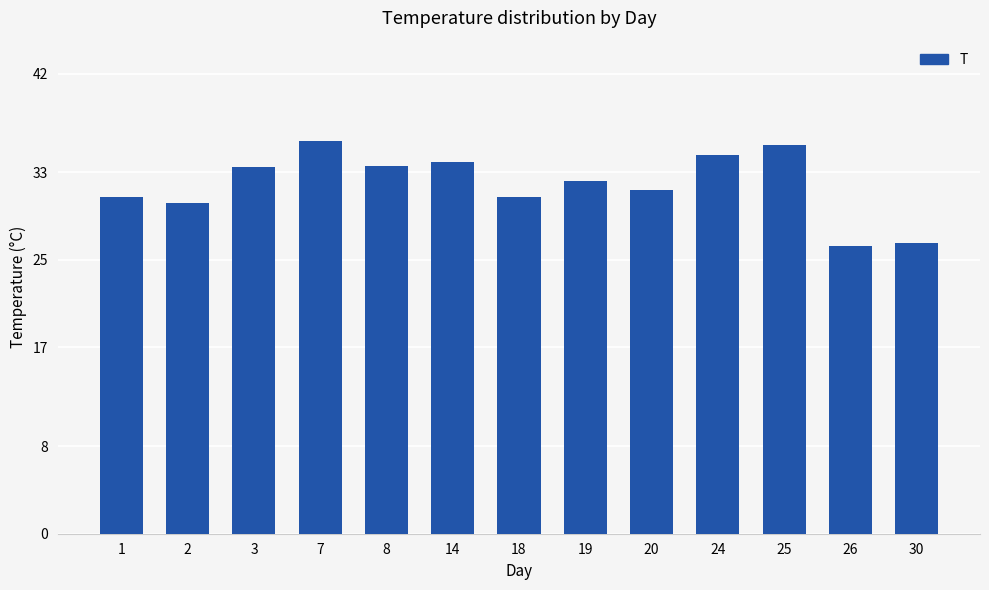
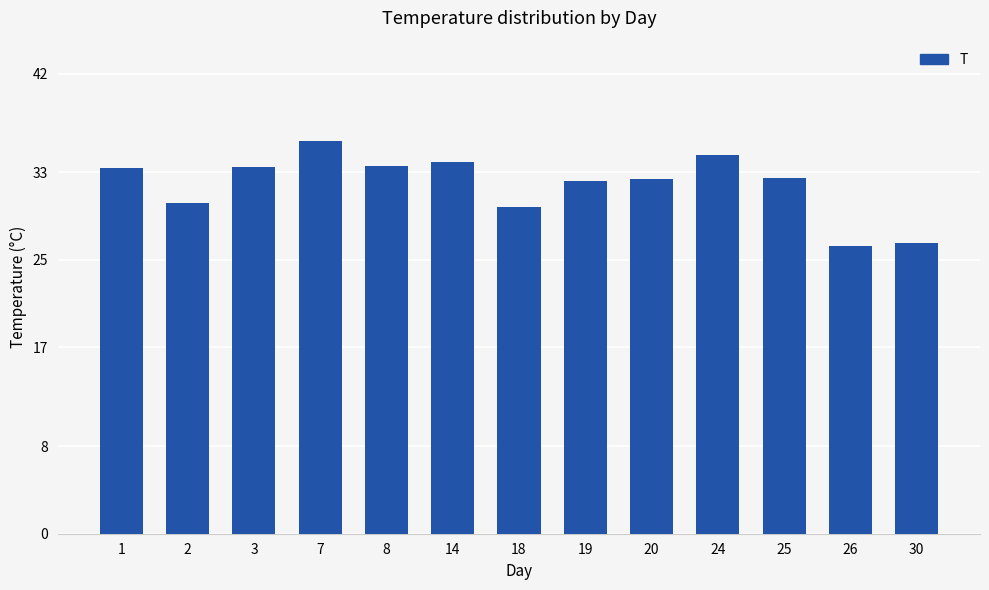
  {
-   "1": 30.7,
+   "1": 33.4,
    "2": 30.2,
    "3": 33.5,
    "7": 35.8,
    "8": 33.6,
    "14": 33.9,
-   "18": 30.7,
+   "18": 29.8,
    "19": 32.2,
-   "20": 31.4,
+   "20": 32.4,
    "24": 34.6,
-   "25": 35.5,
+   "25": 32.5,
    "26": 26.3,
    "30": 26.5
  }
